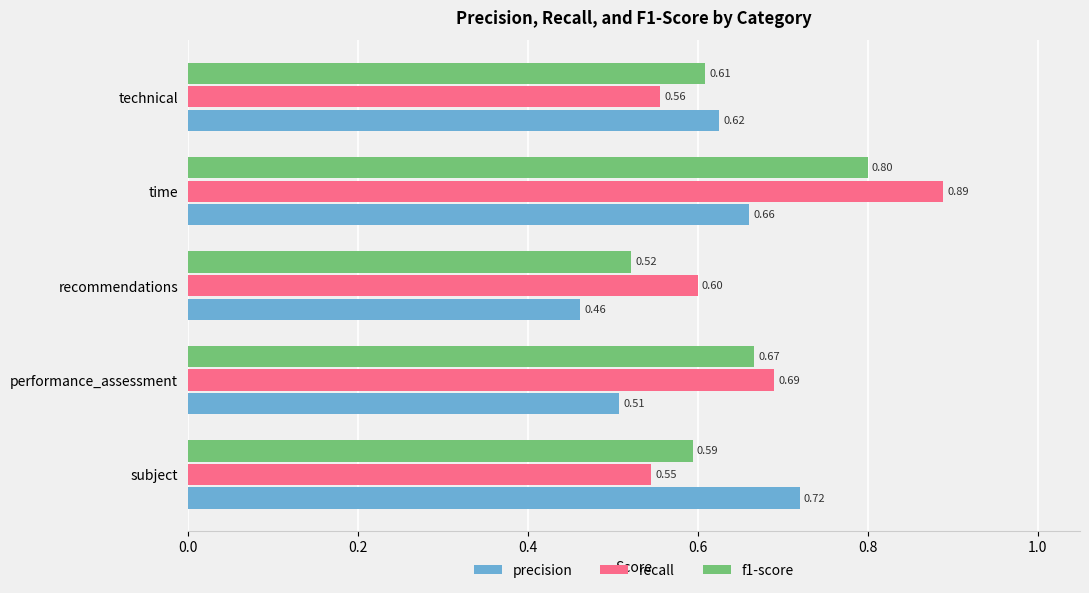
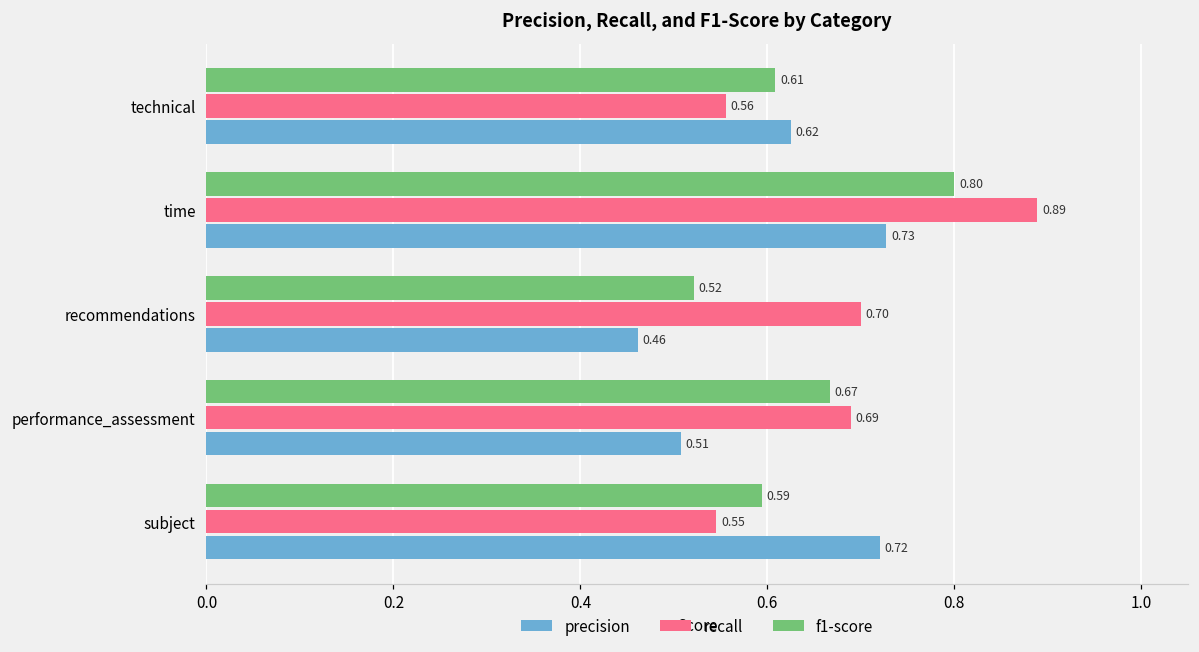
  {
    "precision": {
      "technical": 0.62,
-     "time": 0.66,
+     "time": 0.73,
      "recommendations": 0.46,
      "performance_assessment": 0.51,
      "subject": 0.72
    },
    "recall": {
      "technical": 0.56,
      "time": 0.89,
-     "recommendations": 0.60,
+     "recommendations": 0.70,
      "performance_assessment": 0.69,
      "subject": 0.55
    },
    "f1-score": {
      "technical": 0.61,
      "time": 0.80,
      "recommendations": 0.52,
      "performance_assessment": 0.67,
      "subject": 0.59
    }
  }
